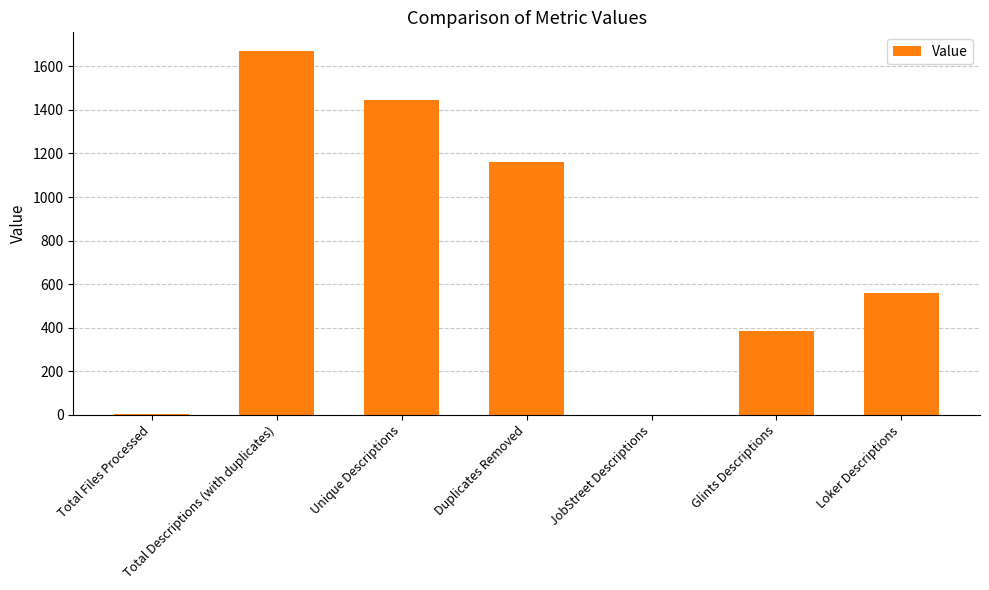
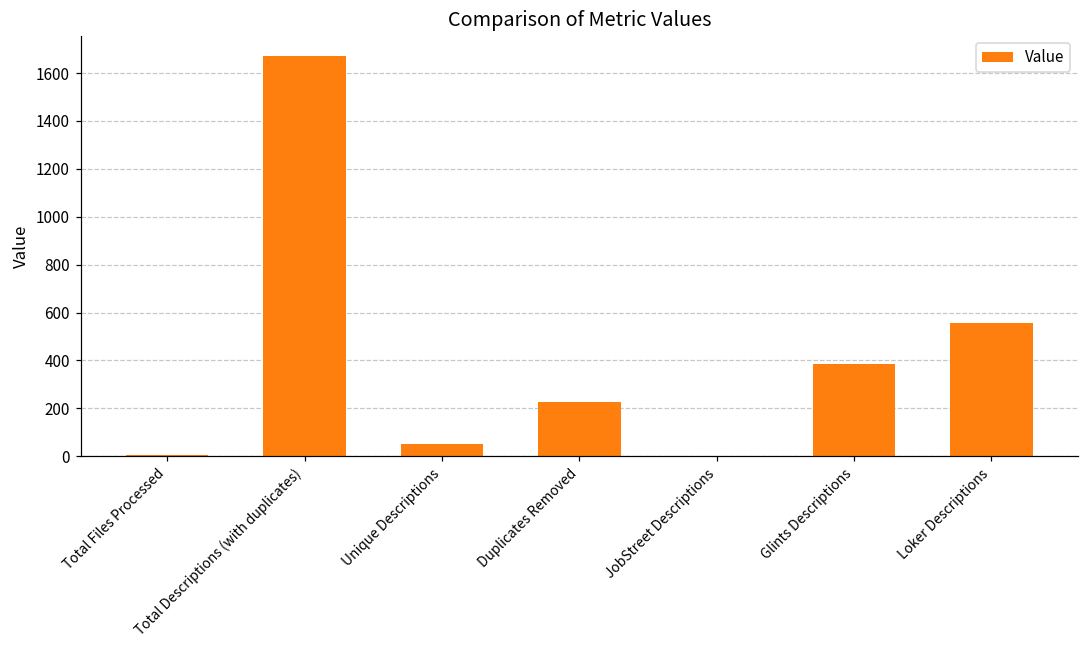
  {
    "Total Descriptions (with duplicates)": 1670,
-   "Unique Descriptions": 1450,
-   "Duplicates Removed": 1160,
+   "Unique Descriptions": 50,
+   "Duplicates Removed": 230,
    "JobStreet Descriptions": 0,
    "Glints Descriptions": 380,
    "Loker Descriptions": 560
  }
